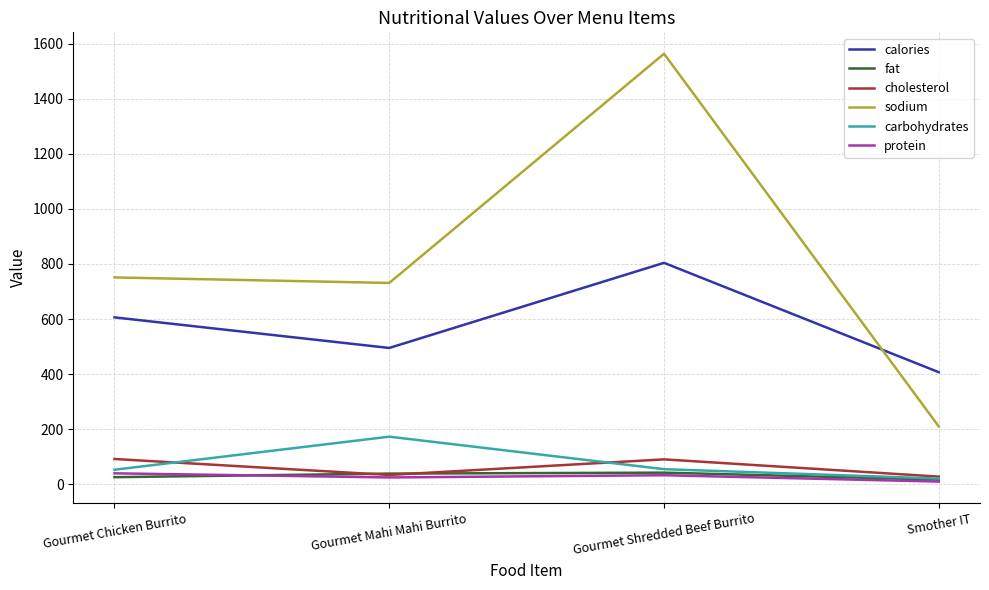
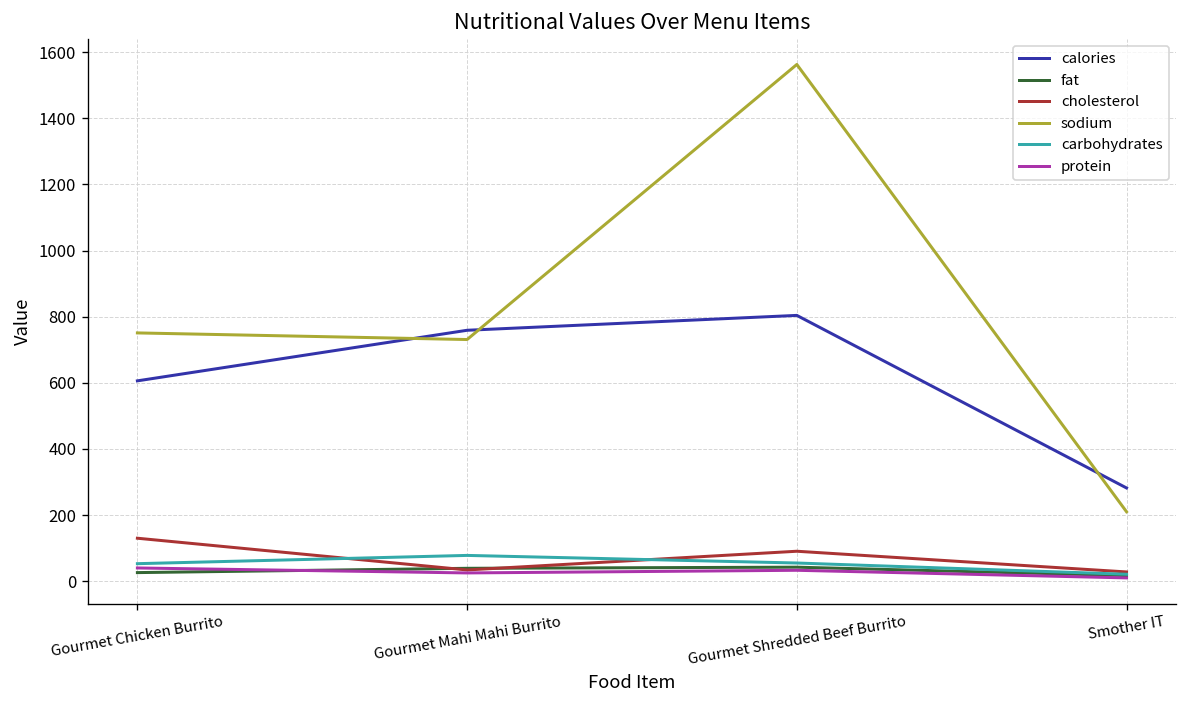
  {
    "calories": {
      "Gourmet Chicken Burrito": 610,
-     "Gourmet Mahi Mahi Burrito": 500,
+     "Gourmet Mahi Mahi Burrito": 760,
      "Gourmet Shredded Beef Burrito": 800,
-     "Smother IT": 410
+     "Smother IT": 280
    },
    "fat": {
      "Gourmet Chicken Burrito": 30,
      "Gourmet Shredded Beef Burrito": 40
    },
    "cholesterol": {
-     "Gourmet Chicken Burrito": 90,
+     "Gourmet Chicken Burrito": 130,
      "Gourmet Shredded Beef Burrito": 90
    },
    "sodium": {
      "Gourmet Chicken Burrito": 750,
      "Gourmet Mahi Mahi Burrito": 730,
      "Gourmet Shredded Beef Burrito": 1560,
      "Smother IT": 210
    },
    "carbohydrates": {
      "Gourmet Chicken Burrito": 50,
-     "Gourmet Mahi Mahi Burrito": 170,
+     "Gourmet Mahi Mahi Burrito": 80,
      "Gourmet Shredded Beef Burrito": 60
    },
    "protein": {
      "Gourmet Chicken Burrito": 40,
      "Gourmet Shredded Beef Burrito": 30
    }
  }
